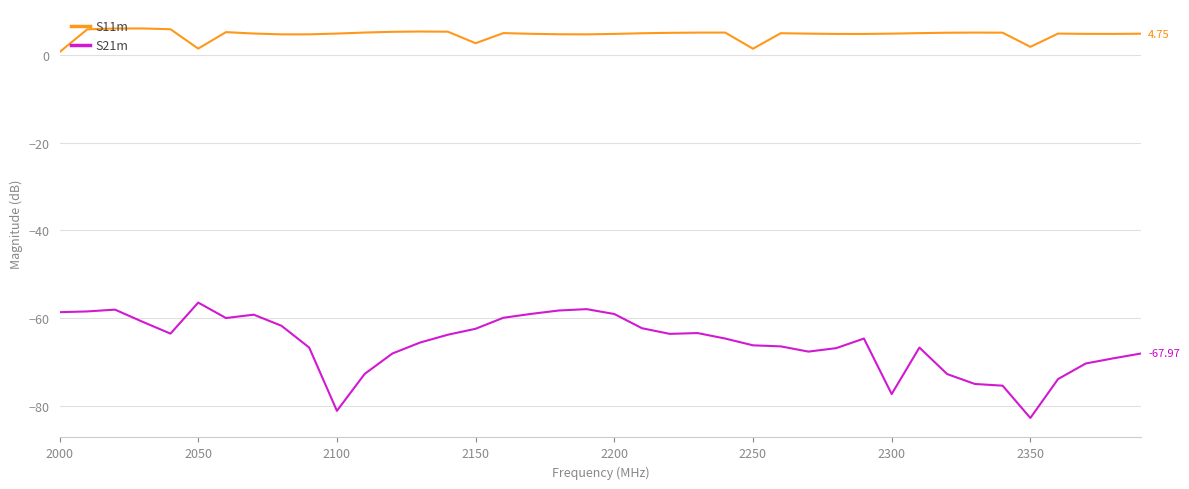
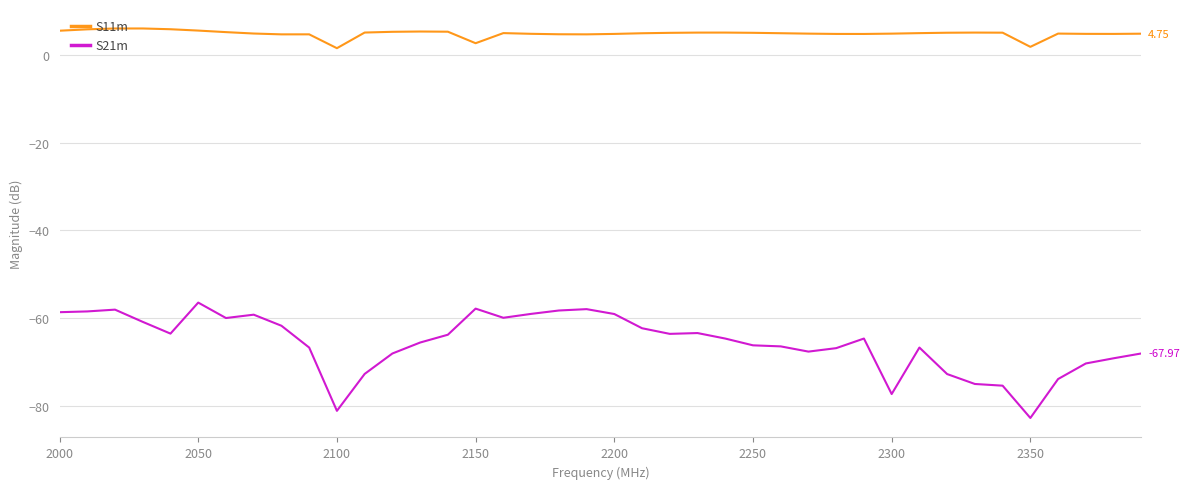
  {
    "S11m": {
-     "2000": 1,
-     "2050": 1,
-     "2100": 5,
+     "2000": 5,
+     "2050": 5,
+     "2100": 1,
      "2150": 3,
      "2200": 5,
-     "2250": 1,
+     "2250": 5,
      "2300": 5,
      "2350": 2
    },
    "S21m": {
      "2000": -59,
      "2050": -56,
      "2100": -81,
-     "2150": -62,
+     "2150": -58,
      "2200": -59,
      "2250": -66,
      "2300": -77,
      "2350": -83
    }
  }
